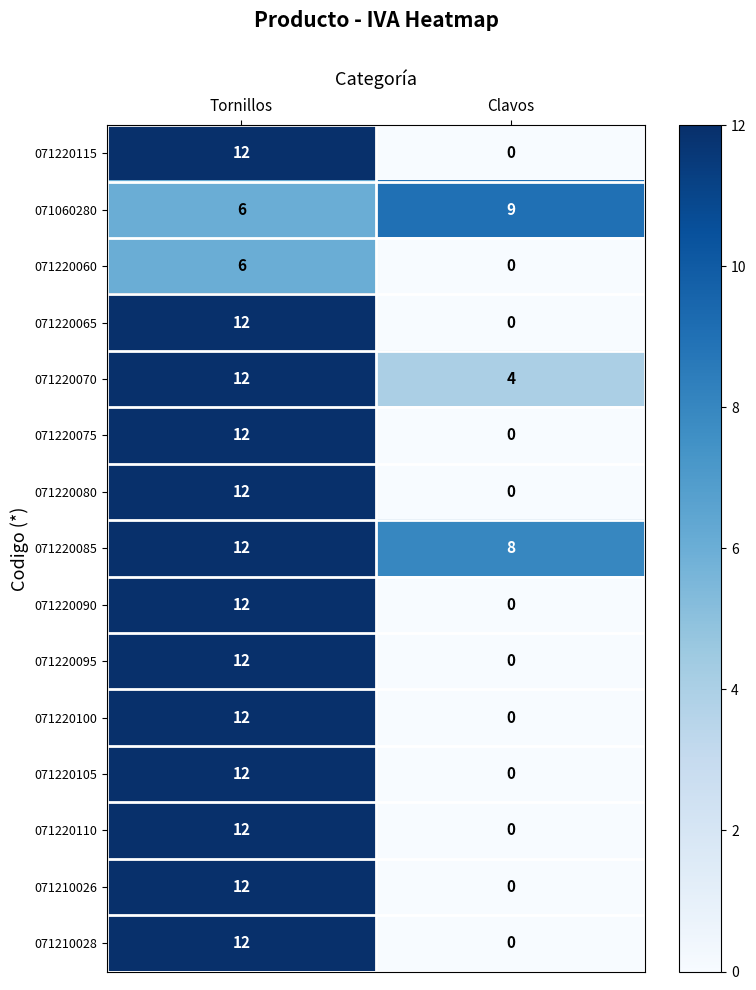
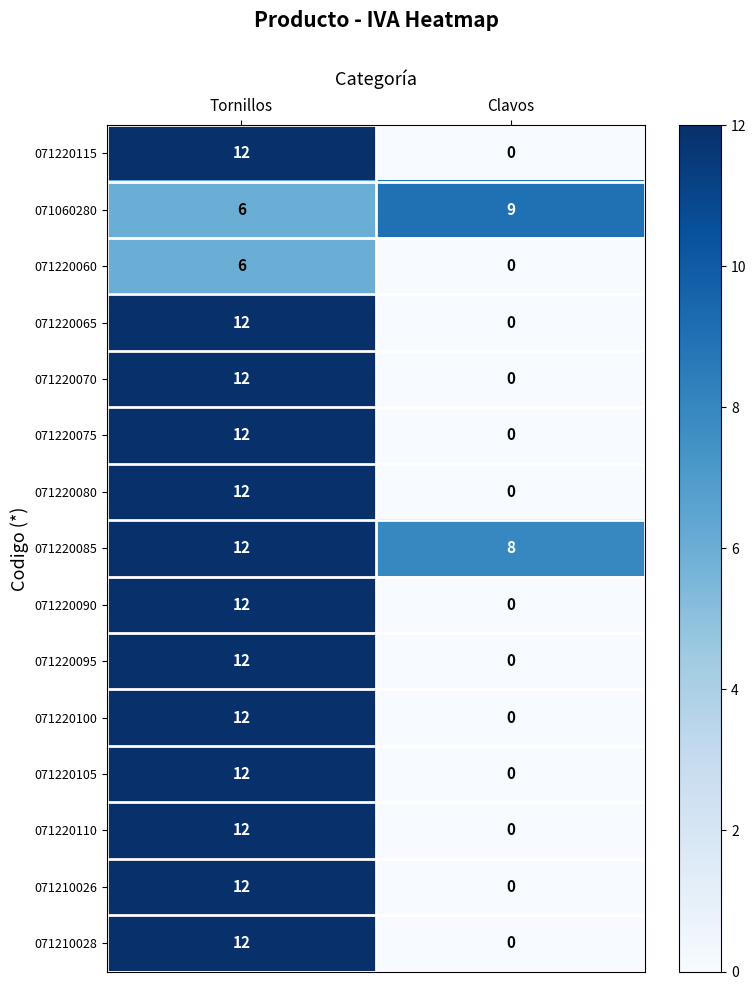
  {
    "071220115": {
      "Tornillos": 12,
      "Clavos": 0
    },
    "071060280": {
      "Tornillos": 6,
      "Clavos": 9
    },
    "071220060": {
      "Tornillos": 6,
      "Clavos": 0
    },
    "071220065": {
      "Tornillos": 12,
      "Clavos": 0
    },
    "071220070": {
      "Tornillos": 12,
-     "Clavos": 4
+     "Clavos": 0
    },
    "071220075": {
      "Tornillos": 12,
      "Clavos": 0
    },
    "071220080": {
      "Tornillos": 12,
      "Clavos": 0
    },
    "071220085": {
      "Tornillos": 12,
      "Clavos": 8
    },
    "071220090": {
      "Tornillos": 12,
      "Clavos": 0
    },
    "071220095": {
      "Tornillos": 12,
      "Clavos": 0
    },
    "071220100": {
      "Tornillos": 12,
      "Clavos": 0
    },
    "071220105": {
      "Tornillos": 12,
      "Clavos": 0
    },
    "071220110": {
      "Tornillos": 12,
      "Clavos": 0
    },
    "071210026": {
      "Tornillos": 12,
      "Clavos": 0
    },
    "071210028": {
      "Tornillos": 12,
      "Clavos": 0
    }
  }
